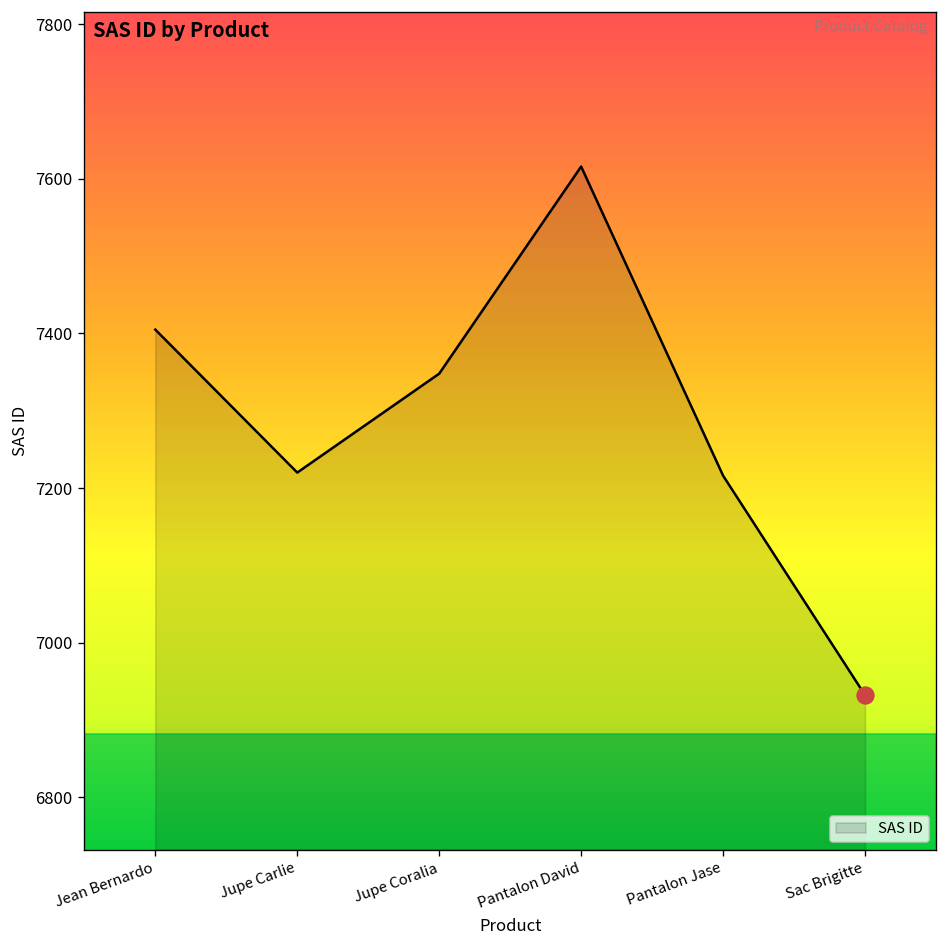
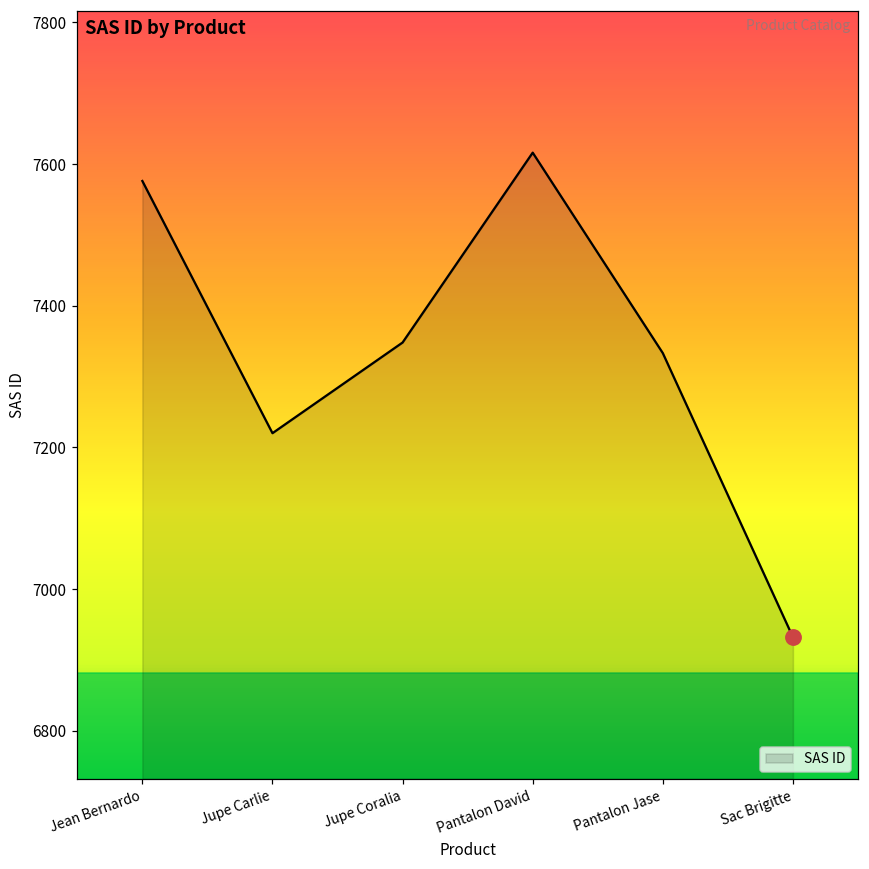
  {
    "SAS ID": {
-     "Jean Bernardo": 7410,
+     "Jean Bernardo": 7580,
      "Jupe Carlie": 7220,
      "Jupe Coralia": 7350,
      "Pantalon David": 7620,
-     "Pantalon Jase": 7220
+     "Pantalon Jase": 7330
    }
  }
